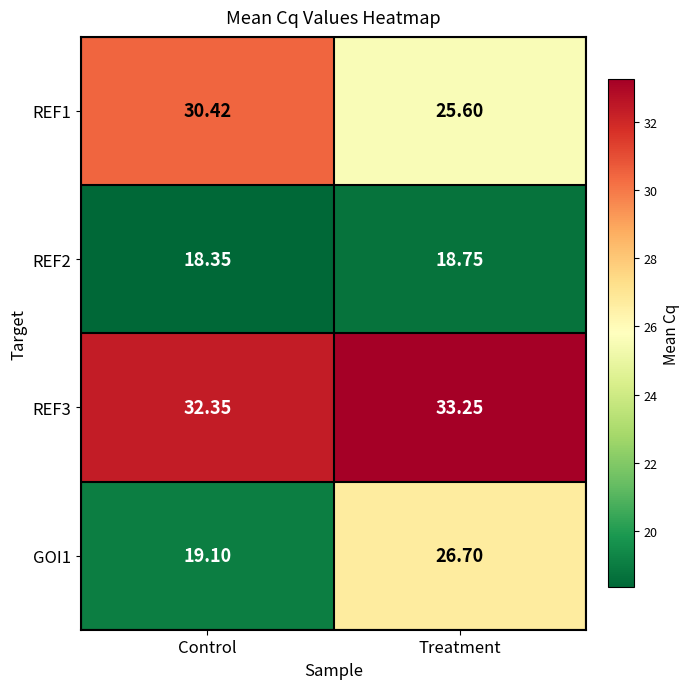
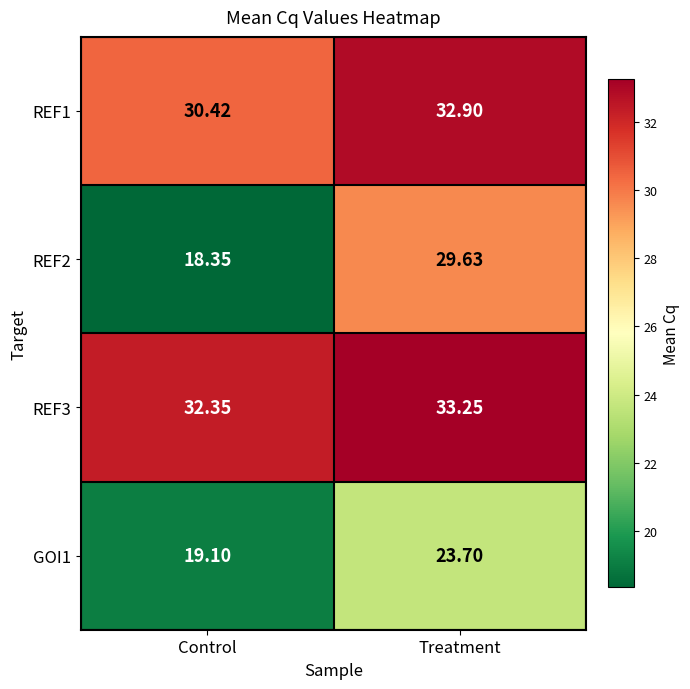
  {
    "REF1": {
      "Control": 30.42,
-     "Treatment": 25.60
+     "Treatment": 32.90
    },
    "REF2": {
      "Control": 18.35,
-     "Treatment": 18.75
+     "Treatment": 29.63
    },
    "REF3": {
      "Control": 32.35,
      "Treatment": 33.25
    },
    "GOI1": {
      "Control": 19.10,
-     "Treatment": 26.70
+     "Treatment": 23.70
    }
  }
